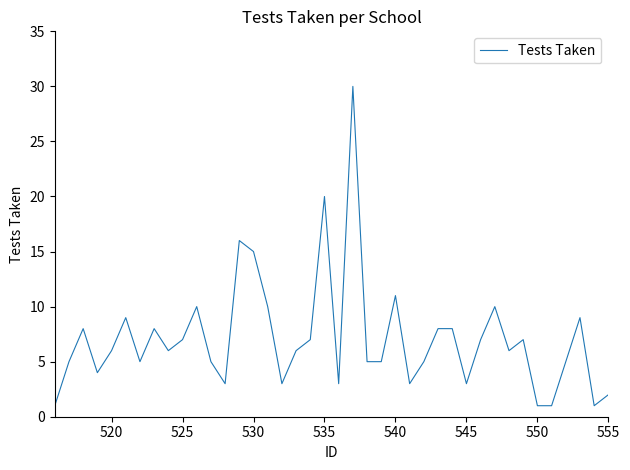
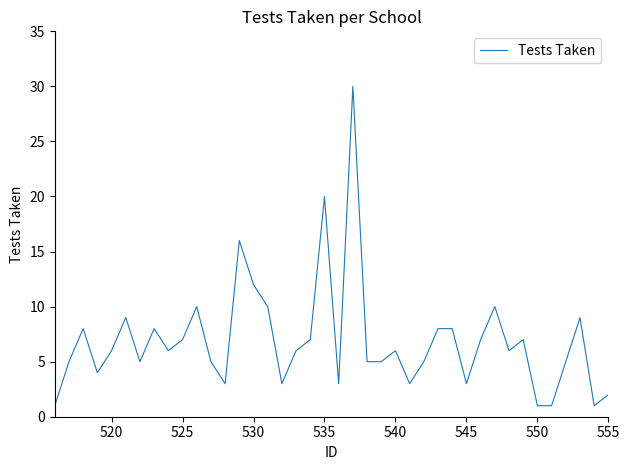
  {
    "520": 6,
    "525": 7,
-   "530": 15,
+   "530": 12,
    "535": 20,
-   "540": 11,
+   "540": 6,
    "545": 3,
    "550": 1,
    "555": 2
  }
